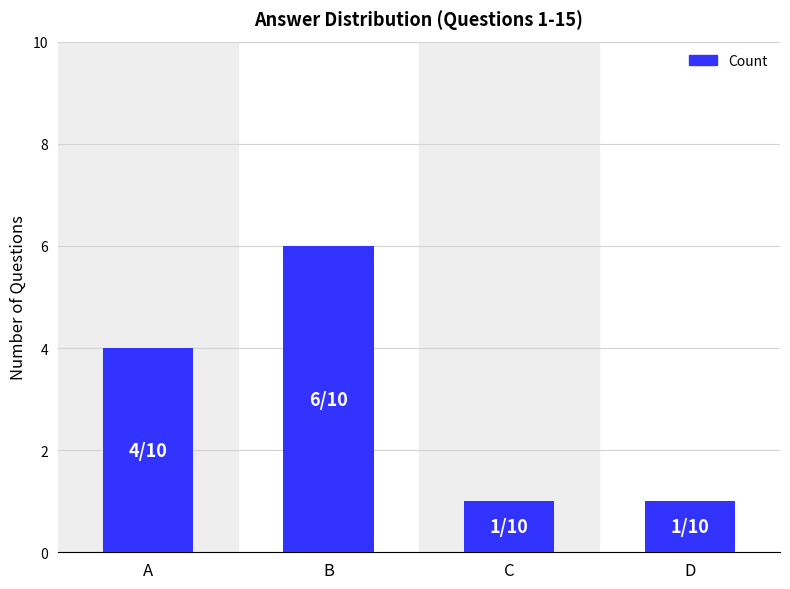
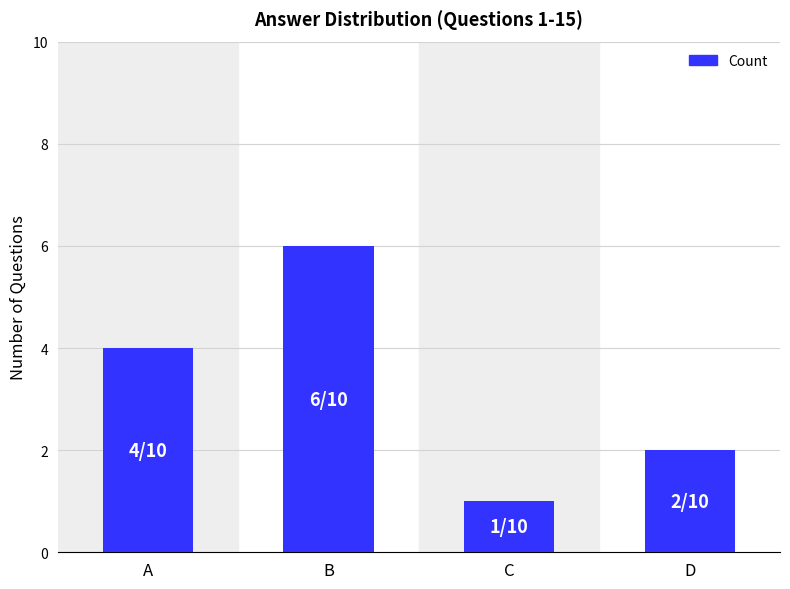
  {
    "A": 4,
    "B": 6,
    "C": 1,
-   "D": 1
+   "D": 2
  }
